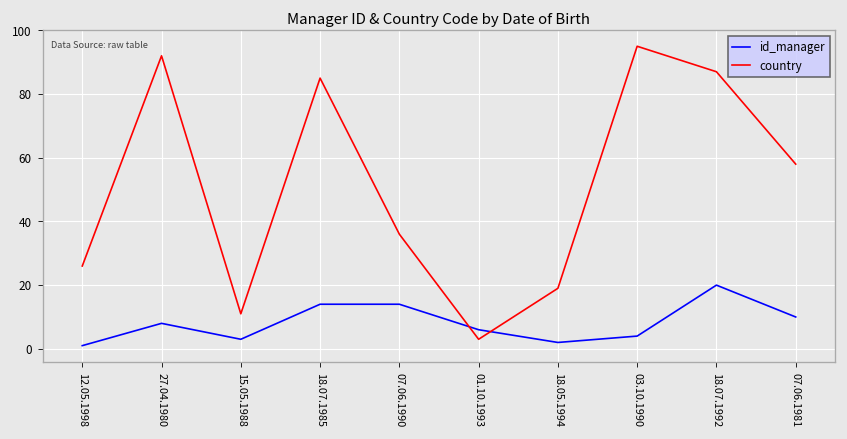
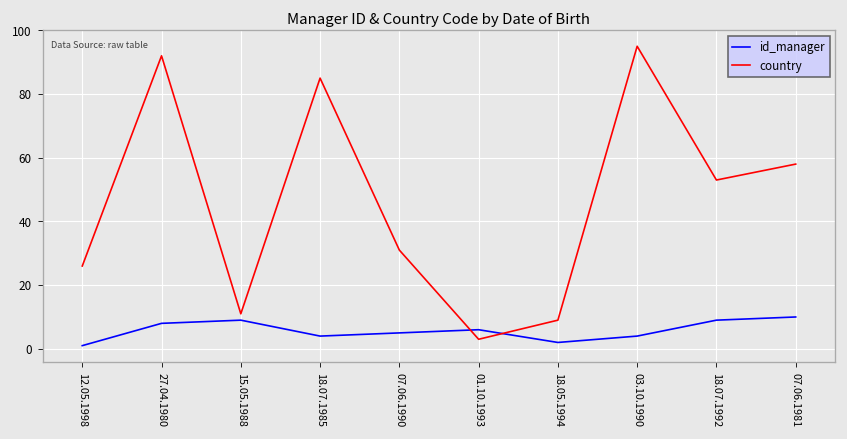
  {
    "id_manager": {
      "12.05.1998": 1,
      "27.04.1980": 8,
-     "15.05.1988": 3,
-     "18.07.1985": 14,
-     "07.06.1990": 14,
+     "15.05.1988": 9,
+     "18.07.1985": 4,
+     "07.06.1990": 5,
      "01.10.1993": 6,
      "18.05.1994": 2,
      "03.10.1990": 4,
-     "18.07.1992": 20,
+     "18.07.1992": 9,
      "07.06.1981": 10
    },
    "country": {
      "12.05.1998": 26,
      "27.04.1980": 92,
      "15.05.1988": 11,
      "18.07.1985": 85,
-     "07.06.1990": 36,
+     "07.06.1990": 31,
      "01.10.1993": 3,
-     "18.05.1994": 19,
+     "18.05.1994": 9,
      "03.10.1990": 95,
-     "18.07.1992": 87,
+     "18.07.1992": 53,
      "07.06.1981": 58
    }
  }
